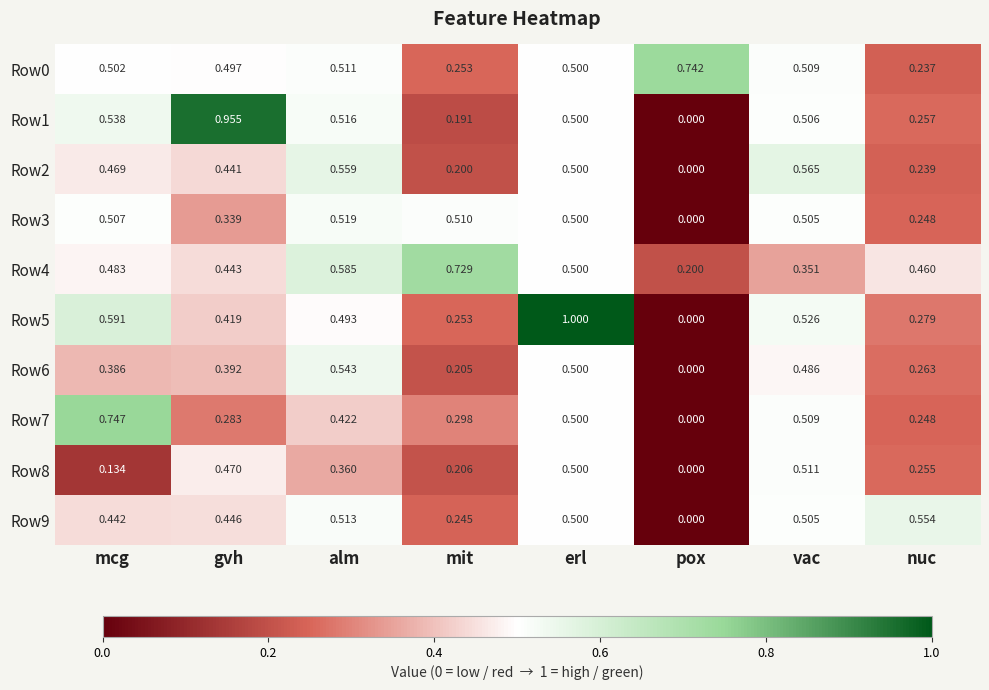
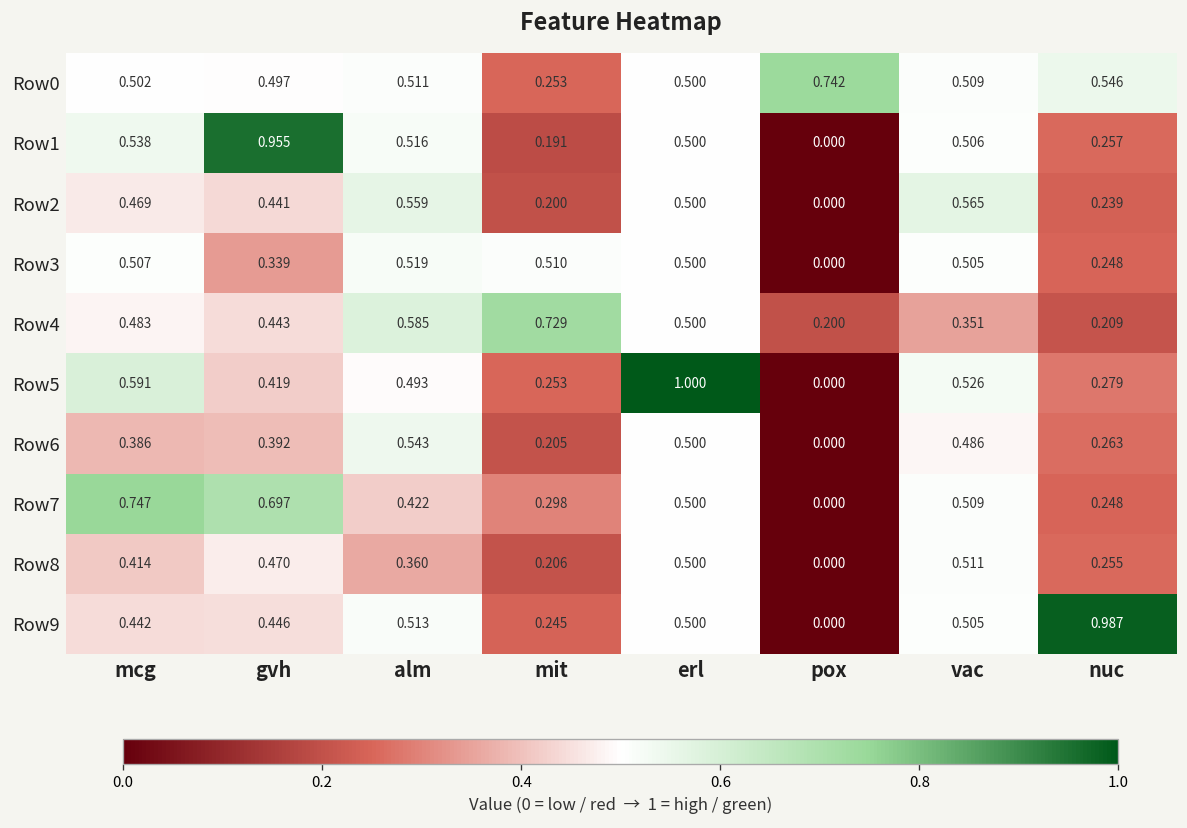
  {
    "Row0": {
      "mcg": 0.502,
      "gvh": 0.497,
      "alm": 0.511,
      "mit": 0.253,
      "erl": 0.500,
      "pox": 0.742,
      "vac": 0.509,
-     "nuc": 0.237
+     "nuc": 0.546
    },
    "Row1": {
      "mcg": 0.538,
      "gvh": 0.955,
      "alm": 0.516,
      "mit": 0.191,
      "erl": 0.500,
      "pox": 0.000,
      "vac": 0.506,
      "nuc": 0.257
    },
    "Row2": {
      "mcg": 0.469,
      "gvh": 0.441,
      "alm": 0.559,
      "mit": 0.200,
      "erl": 0.500,
      "pox": 0.000,
      "vac": 0.565,
      "nuc": 0.239
    },
    "Row3": {
      "mcg": 0.507,
      "gvh": 0.339,
      "alm": 0.519,
      "mit": 0.510,
      "erl": 0.500,
      "pox": 0.000,
      "vac": 0.505,
      "nuc": 0.248
    },
    "Row4": {
      "mcg": 0.483,
      "gvh": 0.443,
      "alm": 0.585,
      "mit": 0.729,
      "erl": 0.500,
      "pox": 0.200,
      "vac": 0.351,
-     "nuc": 0.460
+     "nuc": 0.209
    },
    "Row5": {
      "mcg": 0.591,
      "gvh": 0.419,
      "alm": 0.493,
      "mit": 0.253,
      "erl": 1.000,
      "pox": 0.000,
      "vac": 0.526,
      "nuc": 0.279
    },
    "Row6": {
      "mcg": 0.386,
      "gvh": 0.392,
      "alm": 0.543,
      "mit": 0.205,
      "erl": 0.500,
      "pox": 0.000,
      "vac": 0.486,
      "nuc": 0.263
    },
    "Row7": {
      "mcg": 0.747,
-     "gvh": 0.283,
+     "gvh": 0.697,
      "alm": 0.422,
      "mit": 0.298,
      "erl": 0.500,
      "pox": 0.000,
      "vac": 0.509,
      "nuc": 0.248
    },
    "Row8": {
-     "mcg": 0.134,
+     "mcg": 0.414,
      "gvh": 0.470,
      "alm": 0.360,
      "mit": 0.206,
      "erl": 0.500,
      "pox": 0.000,
      "vac": 0.511,
      "nuc": 0.255
    },
    "Row9": {
      "mcg": 0.442,
      "gvh": 0.446,
      "alm": 0.513,
      "mit": 0.245,
      "erl": 0.500,
      "pox": 0.000,
      "vac": 0.505,
-     "nuc": 0.554
+     "nuc": 0.987
    }
  }
